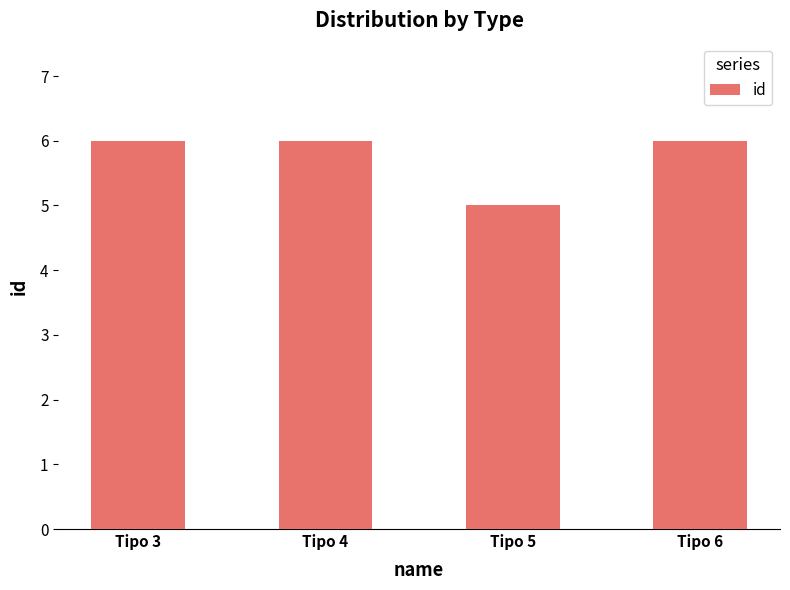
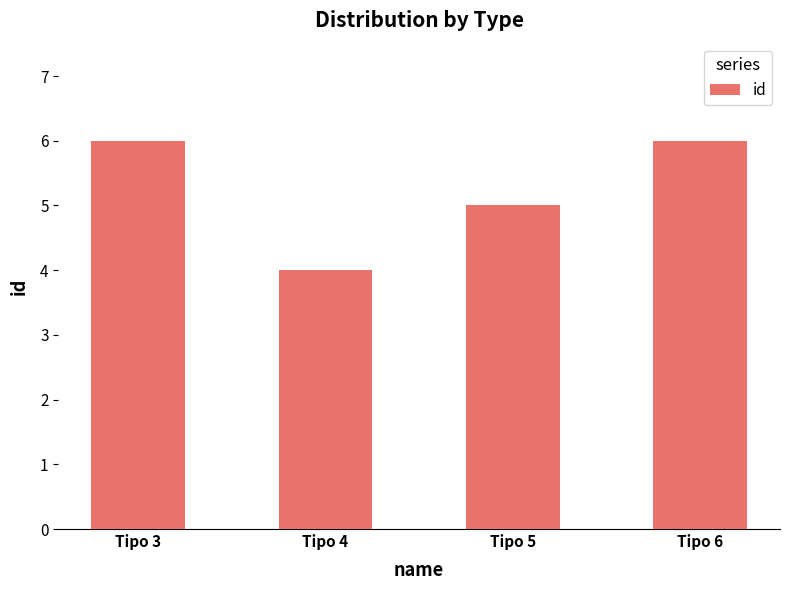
  {
    "Tipo 3": 6,
-   "Tipo 4": 6,
+   "Tipo 4": 4,
    "Tipo 5": 5,
    "Tipo 6": 6
  }
